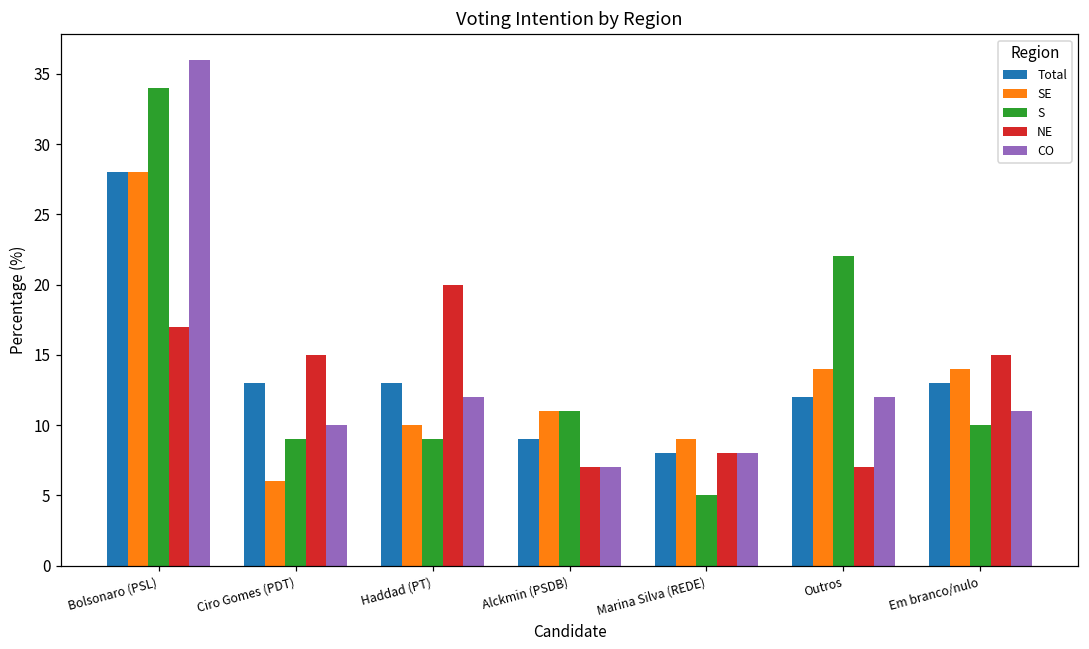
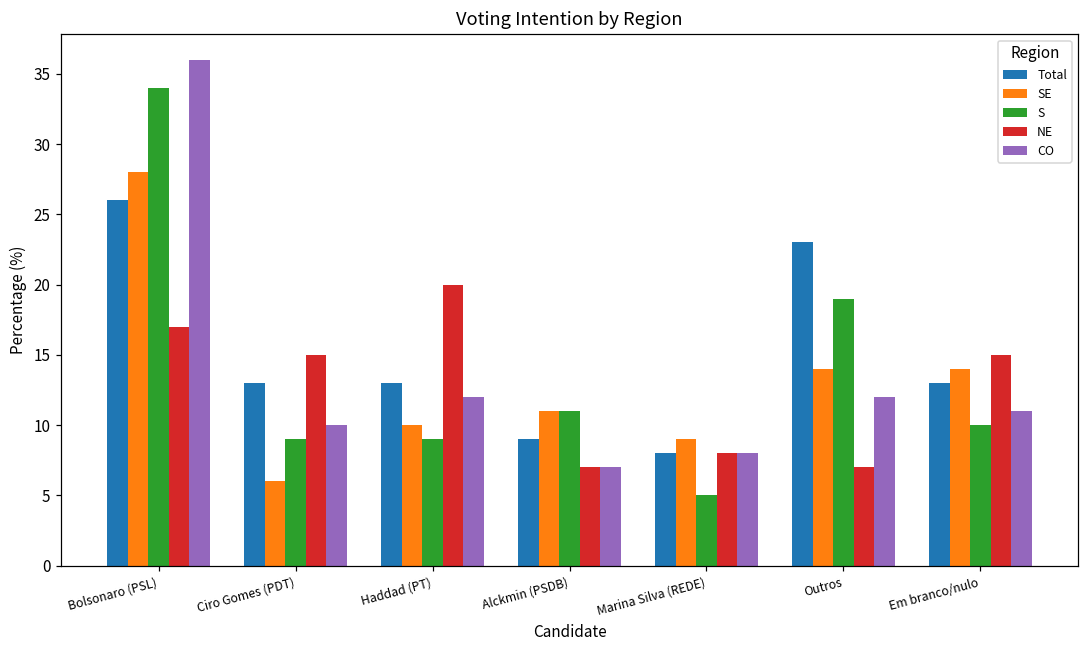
  {
    "Total": {
-     "Bolsonaro (PSL)": 28,
+     "Bolsonaro (PSL)": 26,
      "Ciro Gomes (PDT)": 13,
      "Haddad (PT)": 13,
      "Alckmin (PSDB)": 9,
      "Marina Silva (REDE)": 8,
-     "Outros": 12,
+     "Outros": 23,
      "Em branco/nulo": 13
    },
    "SE": {
      "Bolsonaro (PSL)": 28,
      "Ciro Gomes (PDT)": 6,
      "Haddad (PT)": 10,
      "Alckmin (PSDB)": 11,
      "Marina Silva (REDE)": 9,
      "Outros": 14,
      "Em branco/nulo": 14
    },
    "S": {
      "Bolsonaro (PSL)": 34,
      "Ciro Gomes (PDT)": 9,
      "Haddad (PT)": 9,
      "Alckmin (PSDB)": 11,
      "Marina Silva (REDE)": 5,
-     "Outros": 22,
+     "Outros": 19,
      "Em branco/nulo": 10
    },
    "NE": {
      "Bolsonaro (PSL)": 17,
      "Ciro Gomes (PDT)": 15,
      "Haddad (PT)": 20,
      "Alckmin (PSDB)": 7,
      "Marina Silva (REDE)": 8,
      "Outros": 7,
      "Em branco/nulo": 15
    },
    "CO": {
      "Bolsonaro (PSL)": 36,
      "Ciro Gomes (PDT)": 10,
      "Haddad (PT)": 12,
      "Alckmin (PSDB)": 7,
      "Marina Silva (REDE)": 8,
      "Outros": 12,
      "Em branco/nulo": 11
    }
  }
